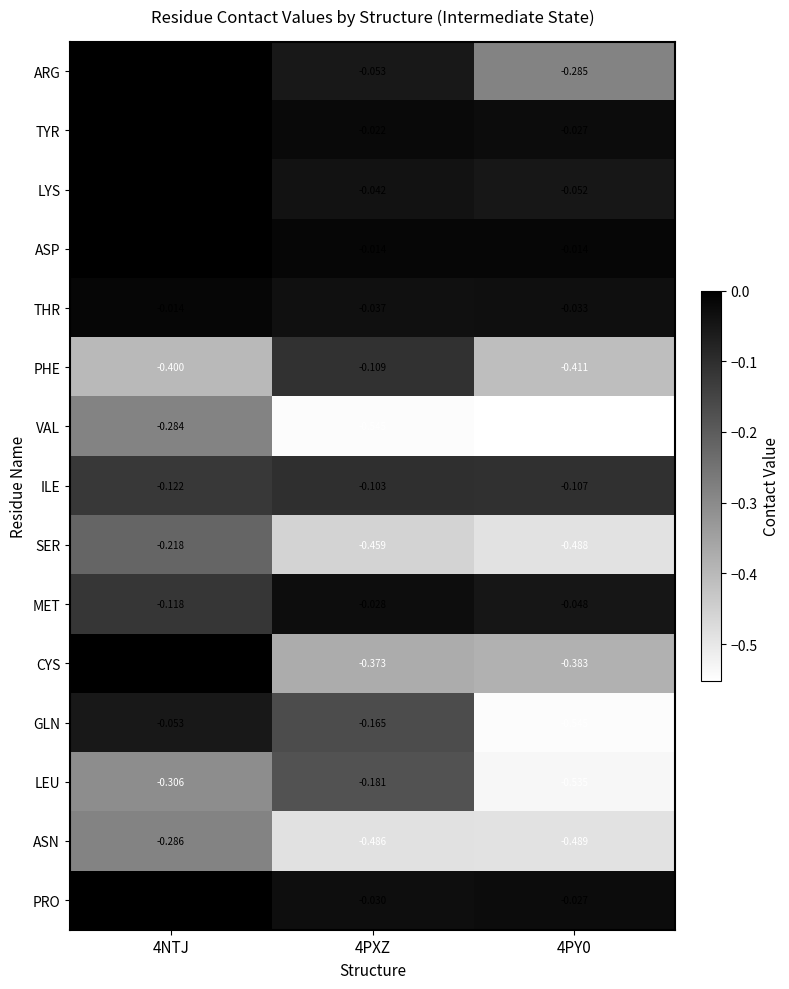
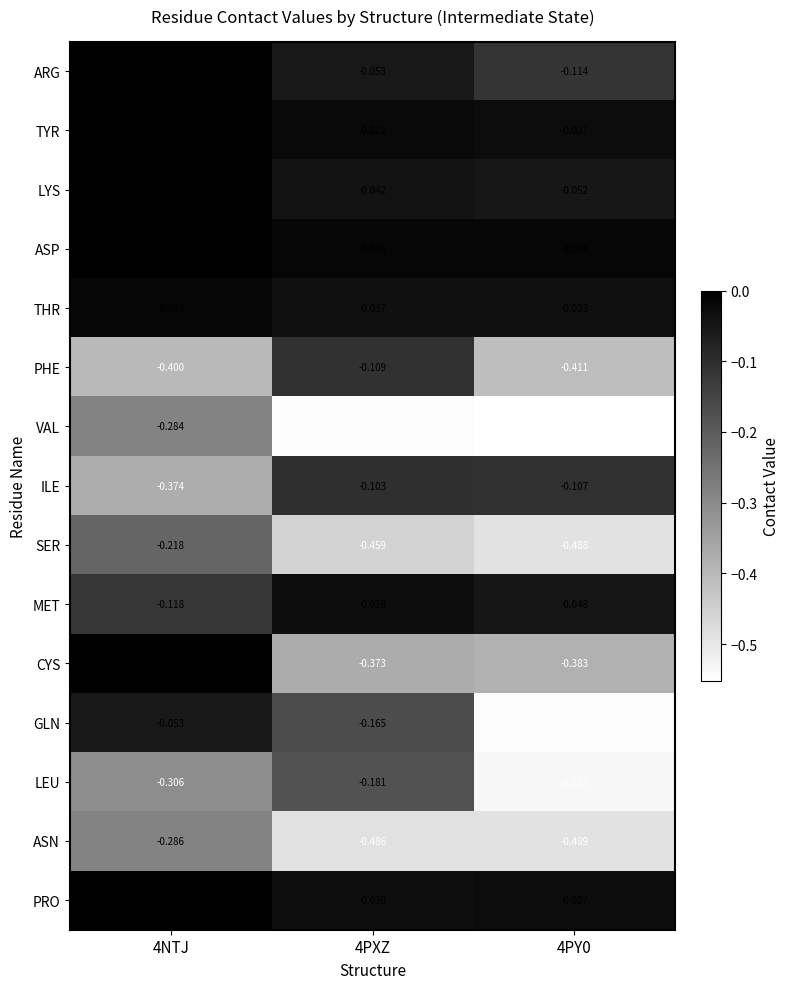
  {
    "ARG": {
-     "4PY0": -0.285
+     "4PY0": -0.114
    },
    "PHE": {
      "4NTJ": -0.400,
      "4PXZ": -0.109,
      "4PY0": -0.411
    },
    "VAL": {
      "4NTJ": -0.284
    },
    "ILE": {
-     "4NTJ": -0.122,
+     "4NTJ": -0.374,
      "4PY0": -0.107
    },
    "SER": {
      "4NTJ": -0.218
    },
    "MET": {
      "4NTJ": -0.118
    },
    "CYS": {
      "4PXZ": -0.373,
      "4PY0": -0.383
    },
    "GLN": {
      "4PXZ": -0.165
    },
    "LEU": {
      "4NTJ": -0.306,
      "4PXZ": -0.181
    },
    "ASN": {
      "4NTJ": -0.286
    }
  }
